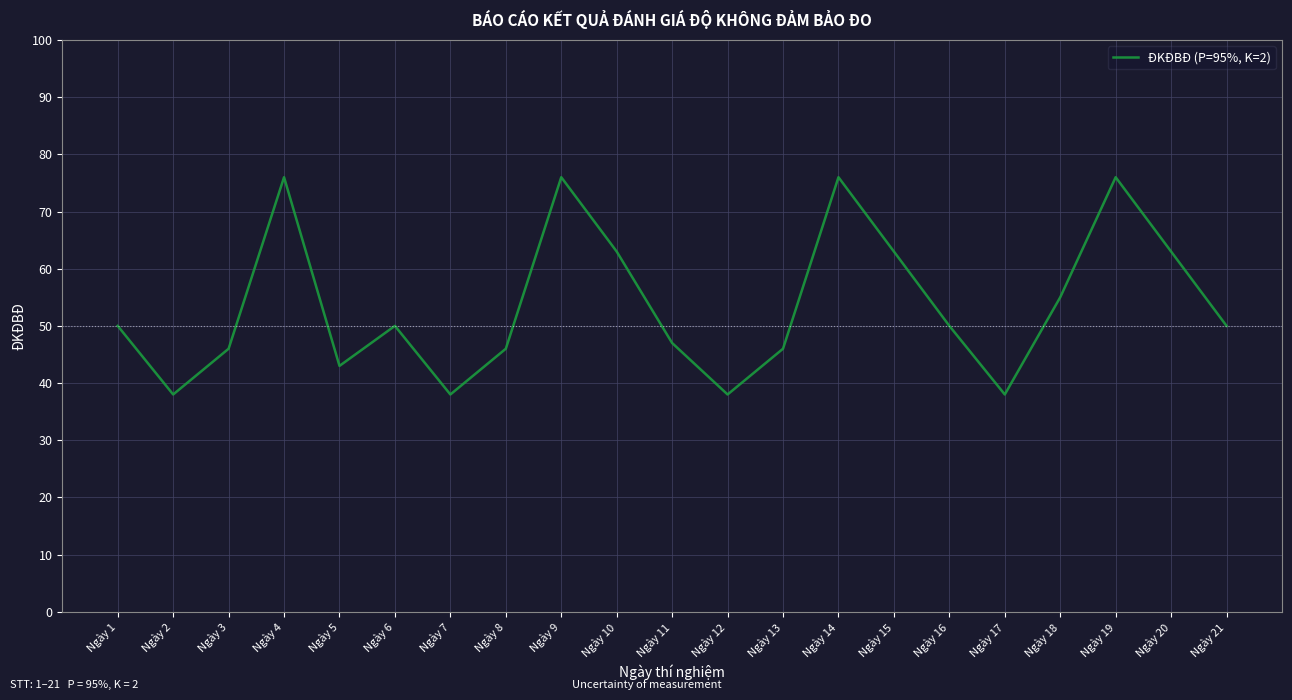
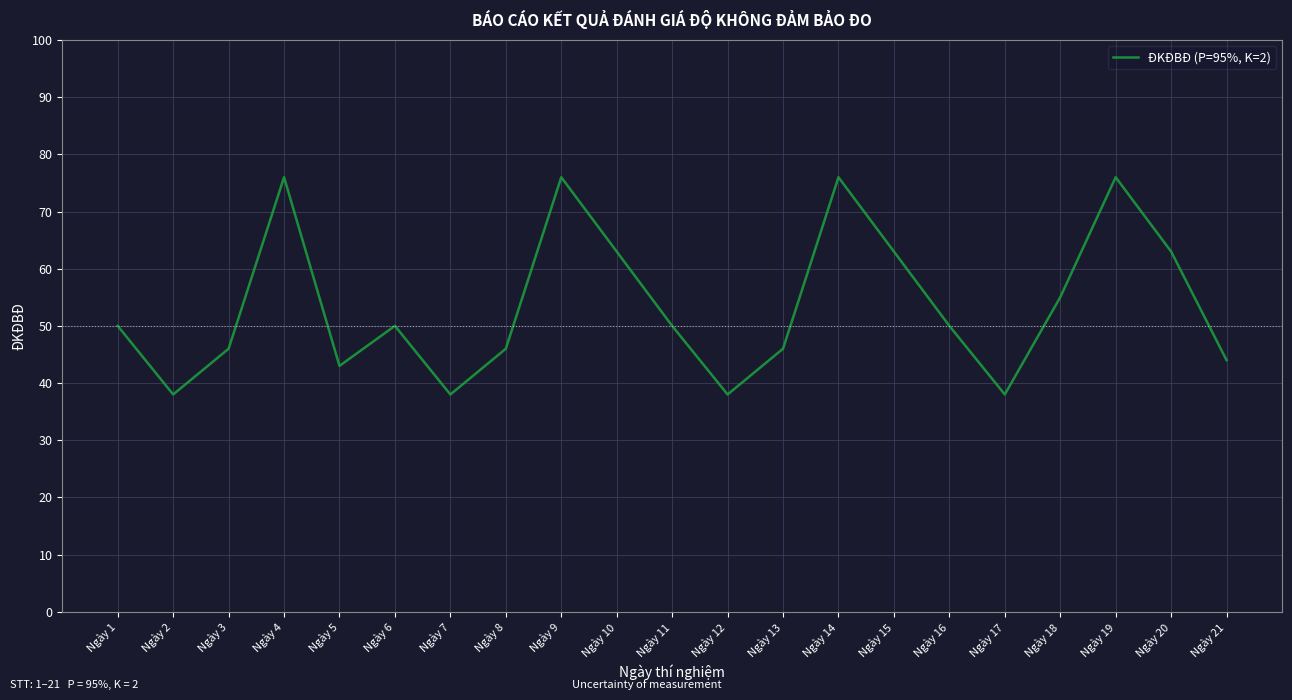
  {
    "Ngày 1": 50,
    "Ngày 2": 38,
    "Ngày 3": 46,
    "Ngày 4": 76,
    "Ngày 5": 43,
    "Ngày 6": 50,
    "Ngày 7": 38,
    "Ngày 8": 46,
    "Ngày 9": 76,
    "Ngày 10": 63,
-   "Ngày 11": 47,
+   "Ngày 11": 50,
    "Ngày 12": 38,
    "Ngày 13": 46,
    "Ngày 14": 76,
    "Ngày 15": 63,
    "Ngày 16": 50,
    "Ngày 17": 38,
    "Ngày 18": 55,
    "Ngày 19": 76,
    "Ngày 20": 63,
-   "Ngày 21": 50
+   "Ngày 21": 44
  }
